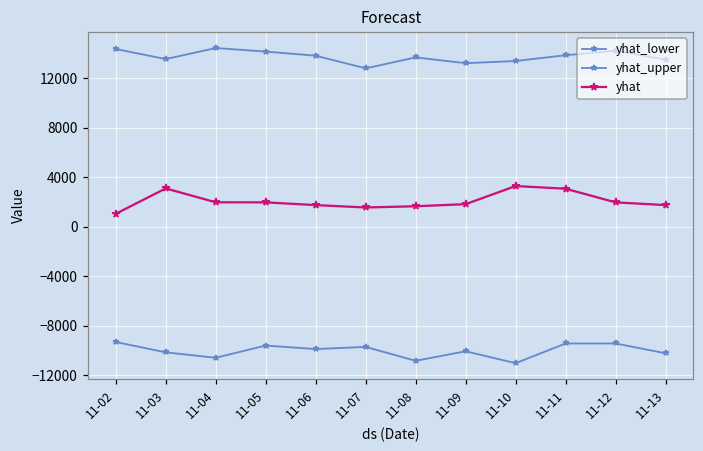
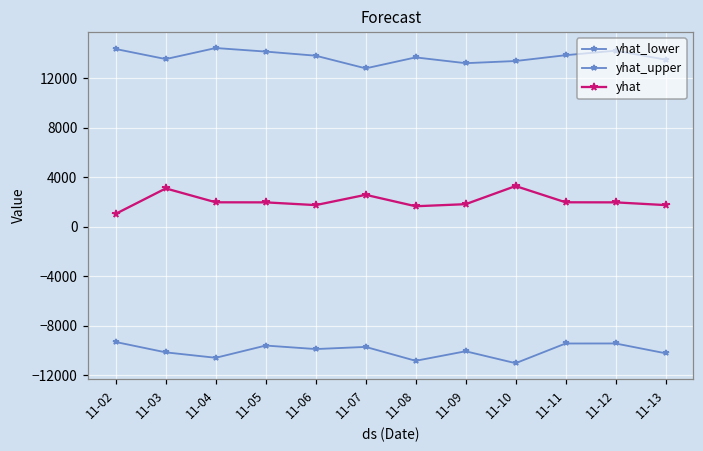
  {
    "yhat": {
      "11-02": 1000,
      "11-03": 3100,
      "11-04": 2000,
      "11-05": 2000,
      "11-06": 1700,
-     "11-07": 1600,
+     "11-07": 2600,
      "11-08": 1700,
      "11-09": 1800,
      "11-10": 3300,
-     "11-11": 3100,
+     "11-11": 2000,
      "11-12": 2000,
      "11-13": 1700
    }
  }
